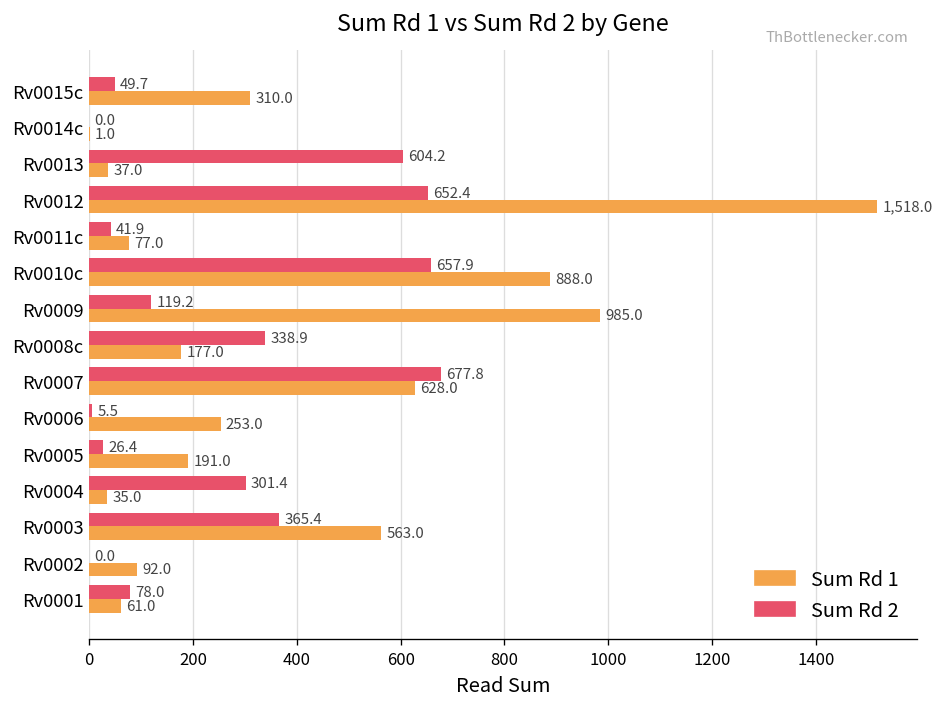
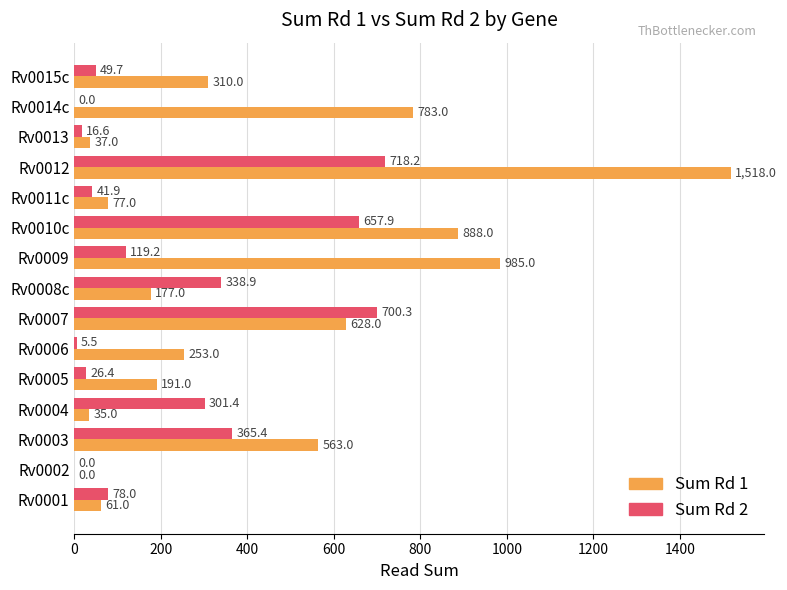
  {
    "Sum Rd 1": {
      "Rv0015c": "310.0",
-     "Rv0014c": "1.0",
+     "Rv0014c": "783.0",
      "Rv0013": "37.0",
      "Rv0012": "1,518.0",
      "Rv0011c": "77.0",
      "Rv0010c": "888.0",
      "Rv0009": "985.0",
      "Rv0008c": "177.0",
      "Rv0007": "628.0",
      "Rv0006": "253.0",
      "Rv0005": "191.0",
      "Rv0004": "35.0",
      "Rv0003": "563.0",
-     "Rv0002": "92.0",
+     "Rv0002": "0.0",
      "Rv0001": "61.0"
    },
    "Sum Rd 2": {
      "Rv0015c": "49.7",
      "Rv0014c": "0.0",
-     "Rv0013": "604.2",
-     "Rv0012": "652.4",
+     "Rv0013": "16.6",
+     "Rv0012": "718.2",
      "Rv0011c": "41.9",
      "Rv0010c": "657.9",
      "Rv0009": "119.2",
      "Rv0008c": "338.9",
-     "Rv0007": "677.8",
+     "Rv0007": "700.3",
      "Rv0006": "5.5",
      "Rv0005": "26.4",
      "Rv0004": "301.4",
      "Rv0003": "365.4",
      "Rv0002": "0.0",
      "Rv0001": "78.0"
    }
  }
